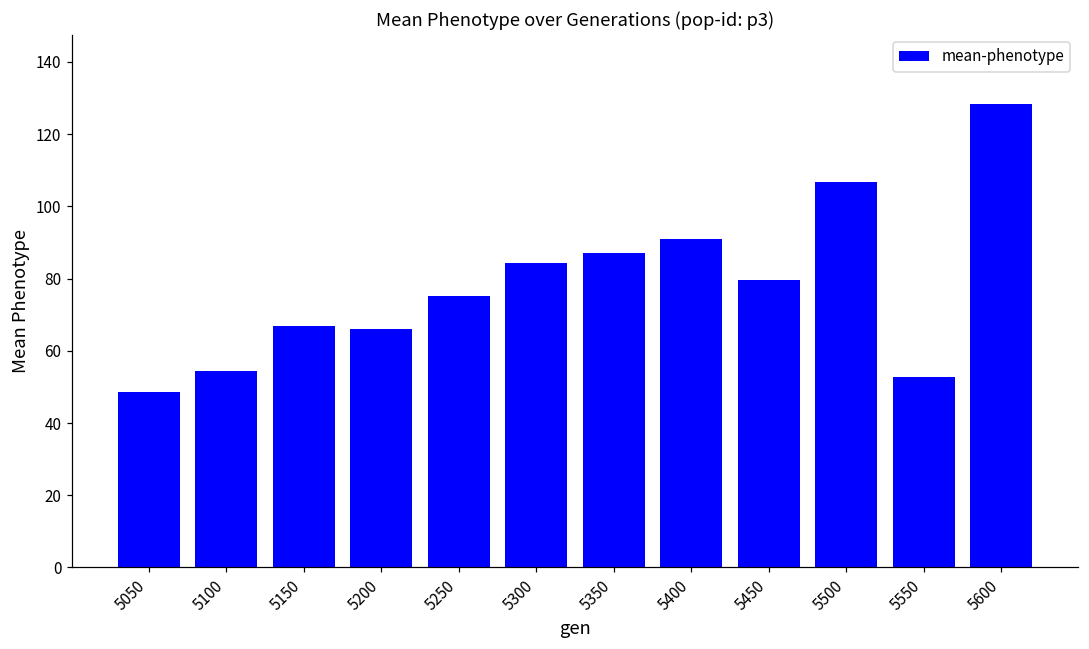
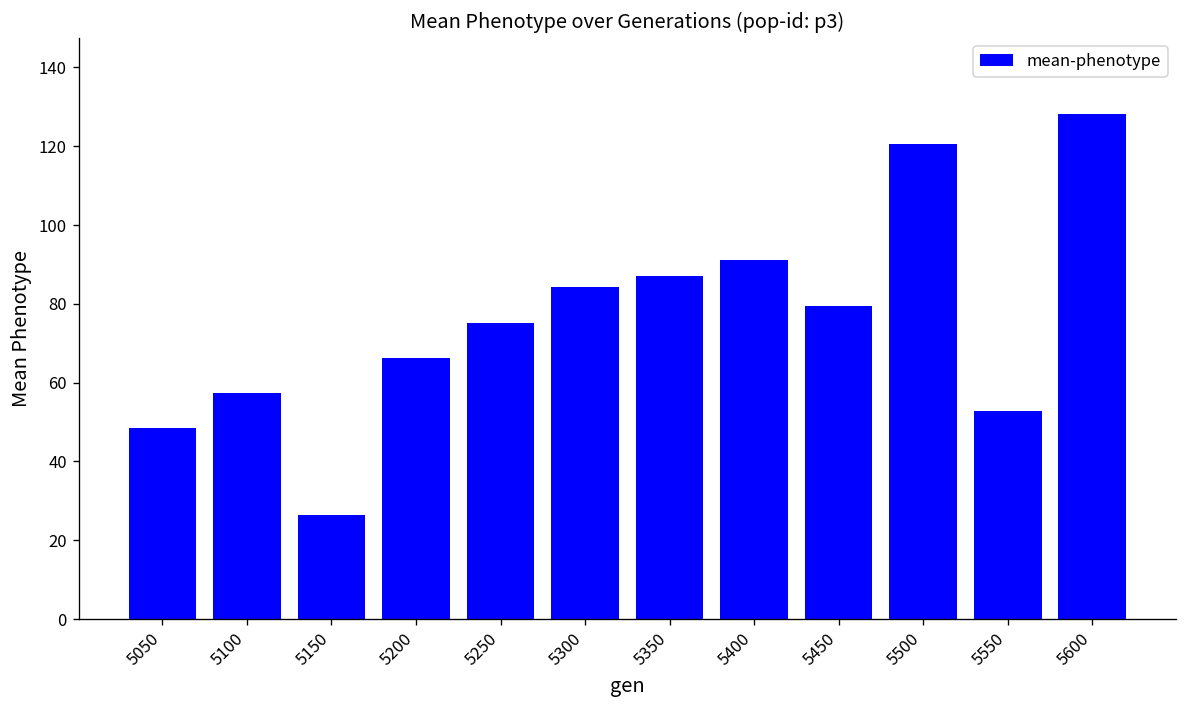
  {
    "5050": 49,
-   "5100": 54,
-   "5150": 67,
+   "5100": 57,
+   "5150": 27,
    "5200": 66,
    "5250": 75,
    "5300": 84,
    "5350": 87,
    "5400": 91,
    "5450": 80,
-   "5500": 107,
+   "5500": 121,
    "5550": 53,
    "5600": 128
  }
